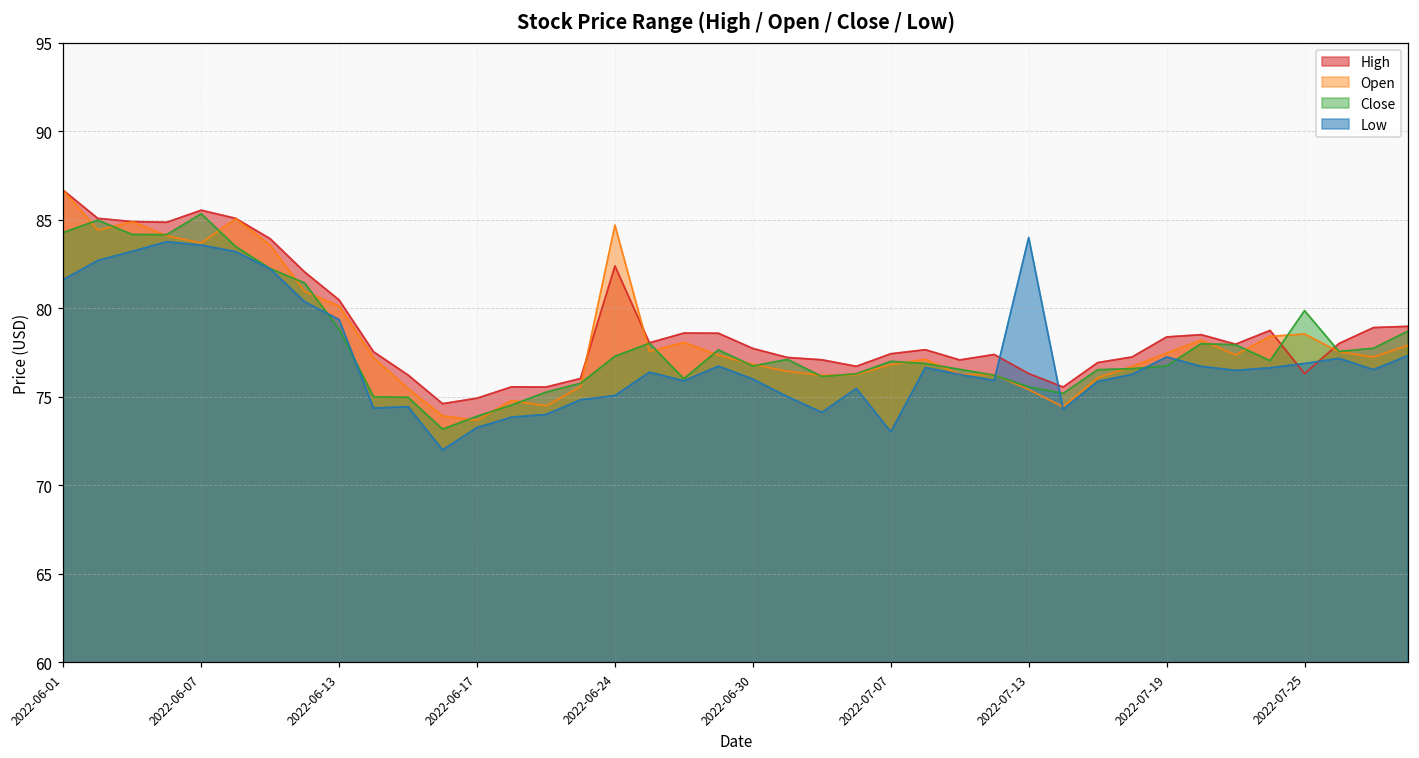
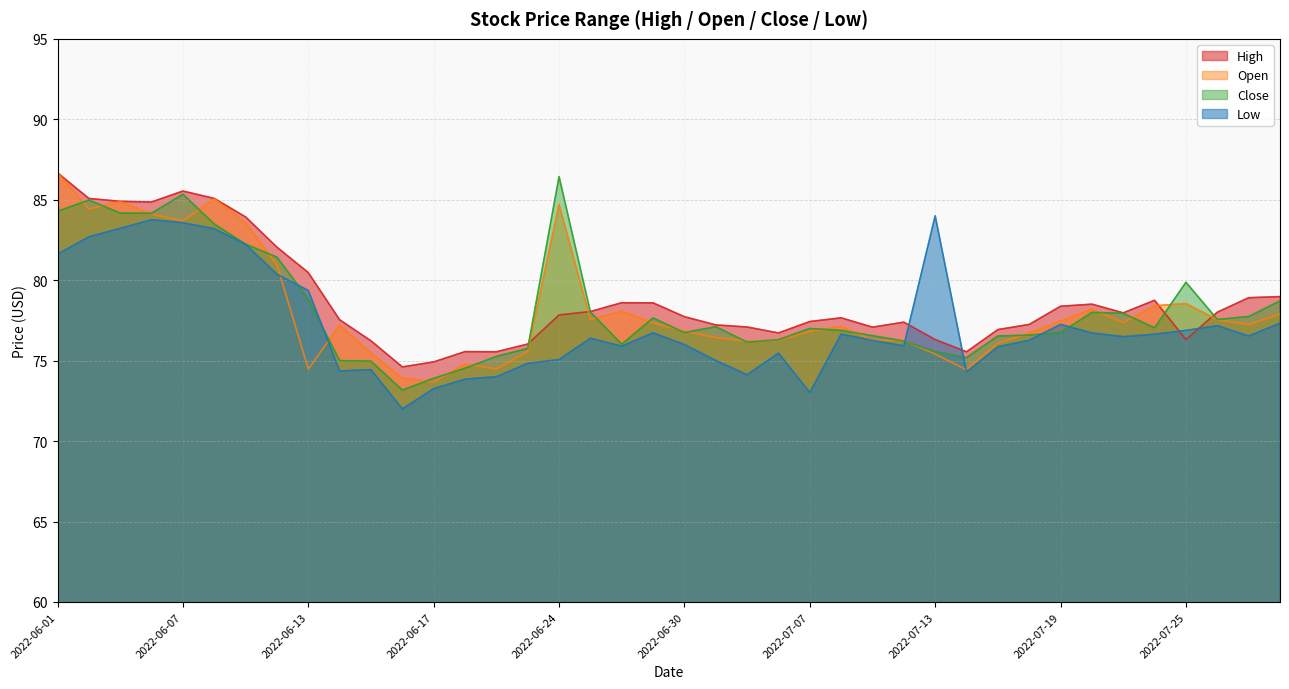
  {
    "High": {
      "2022-06-07": 85.5,
      "2022-06-13": 80.5,
      "2022-06-17": 74.9,
-     "2022-06-24": 82.4,
+     "2022-06-24": 77.8,
      "2022-06-30": 77.7,
      "2022-07-07": 77.4,
      "2022-07-13": 76.3,
      "2022-07-19": 78.4,
      "2022-07-25": 76.3
    },
    "Open": {
-     "2022-06-13": 80.1,
+     "2022-06-13": 74.5,
      "2022-06-17": 73.7,
      "2022-06-24": 84.7,
      "2022-07-07": 76.8,
      "2022-07-19": 77.5,
      "2022-07-25": 78.6
    },
    "Close": {
      "2022-06-01": 84.3,
      "2022-06-07": 85.3,
      "2022-06-13": 78.8,
      "2022-06-17": 73.9,
-     "2022-06-24": 77.3,
+     "2022-06-24": 86.4,
      "2022-07-07": 77.0,
      "2022-07-19": 76.7,
      "2022-07-25": 79.9
    },
    "Low": {
      "2022-06-01": 81.6,
      "2022-06-13": 79.4,
      "2022-06-17": 73.3,
      "2022-06-24": 75.1,
      "2022-06-30": 76.0,
      "2022-07-07": 73.0,
      "2022-07-13": 84.0,
      "2022-07-19": 77.3,
      "2022-07-25": 76.9
    }
  }
